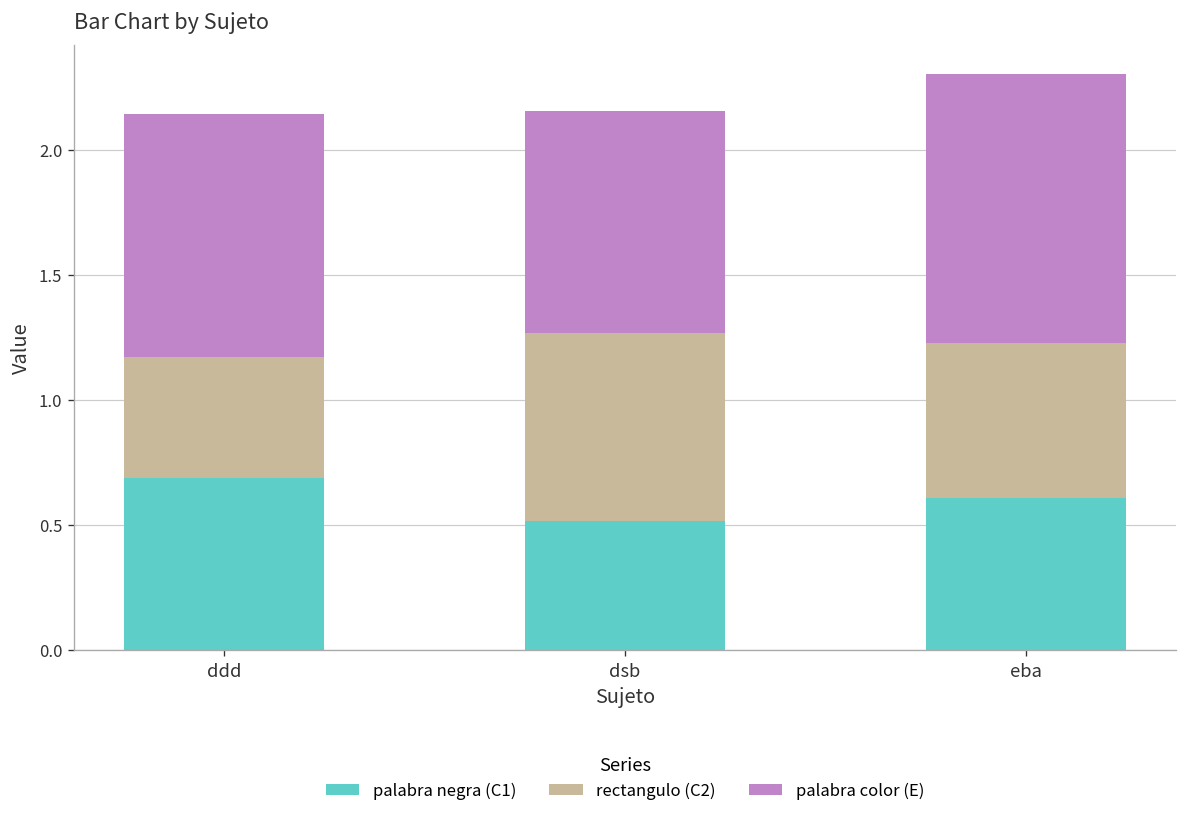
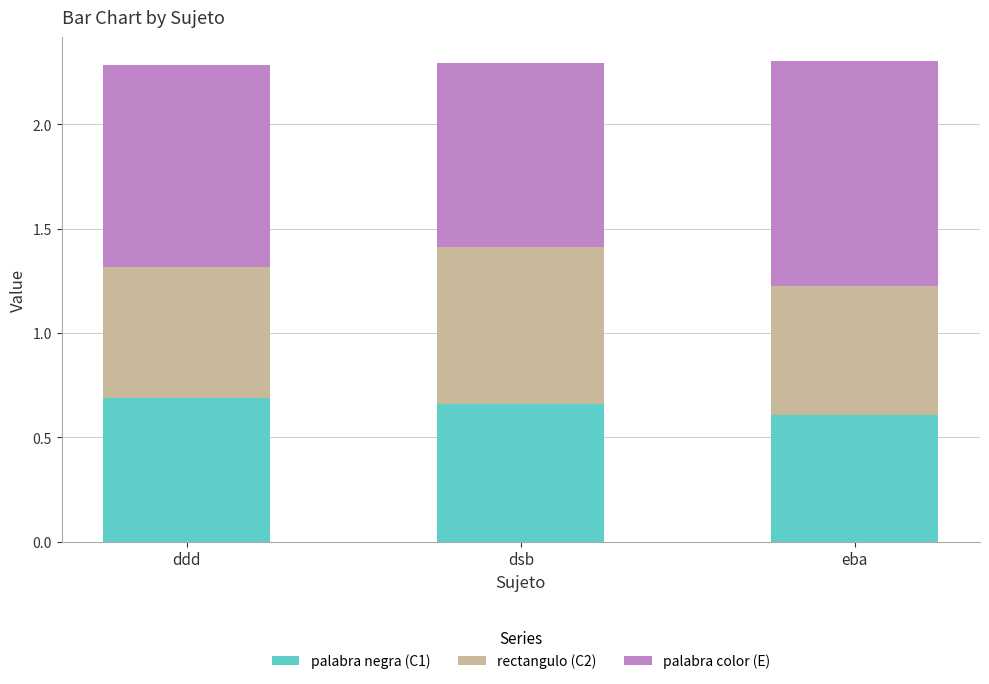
  {
    "palabra negra (C1)": {
      "ddd": 0.69,
-     "dsb": 0.52,
+     "dsb": 0.66,
      "eba": 0.61
    },
    "rectangulo (C2)": {
-     "ddd": 0.48,
+     "ddd": 0.63,
      "dsb": 0.75,
      "eba": 0.62
    },
    "palabra color (E)": {
      "ddd": 0.97,
      "dsb": 0.89,
      "eba": 1.08
    }
  }
